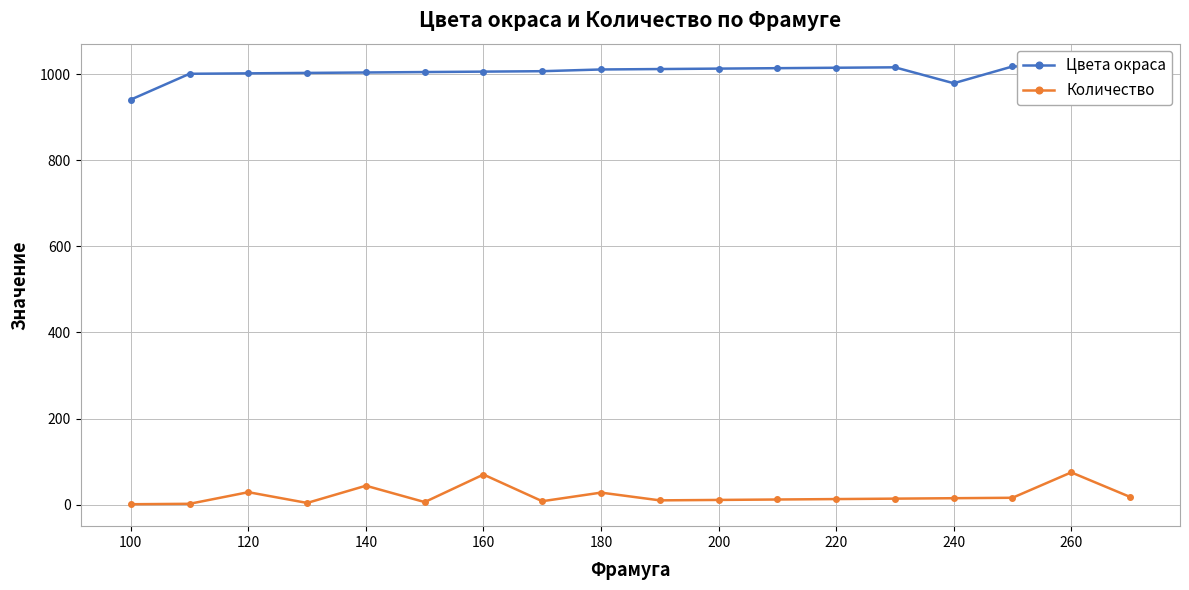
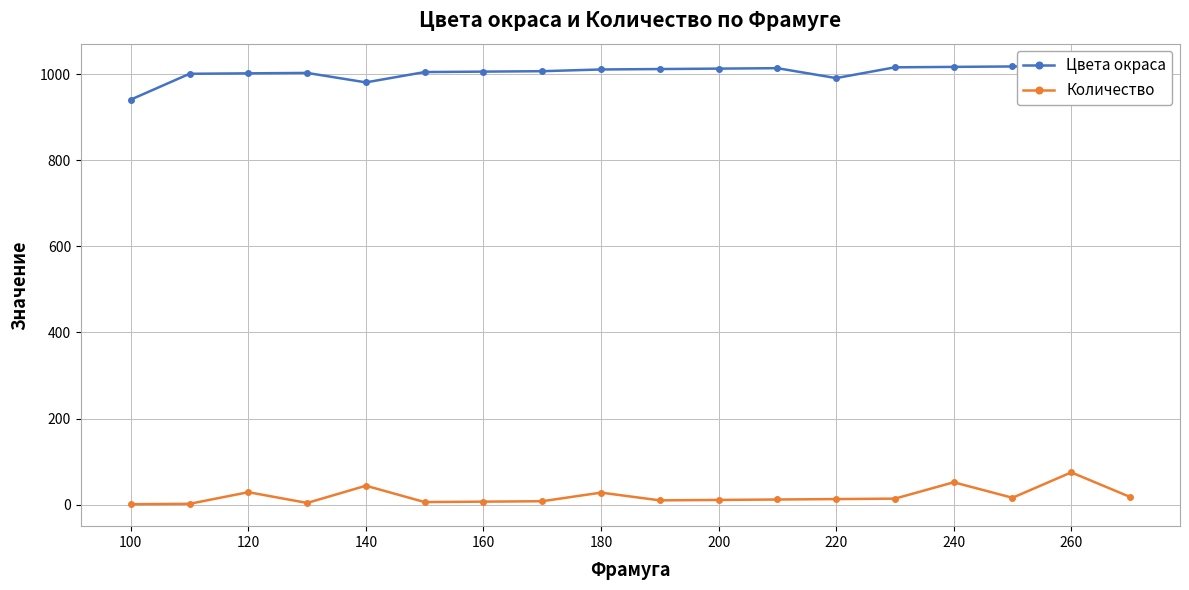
  {
    "Цвета окраса": {
      "100": 940,
      "120": 1000,
-     "140": 1000,
+     "140": 980,
      "160": 1010,
      "180": 1010,
      "200": 1010,
-     "220": 1020,
-     "240": 980
+     "220": 990,
+     "240": 1020
    },
    "Количество": {
      "100": 0,
      "120": 30,
      "140": 40,
-     "160": 70,
+     "160": 10,
      "180": 30,
      "200": 10,
      "220": 10,
-     "240": 20,
+     "240": 50,
      "260": 80
    }
  }
